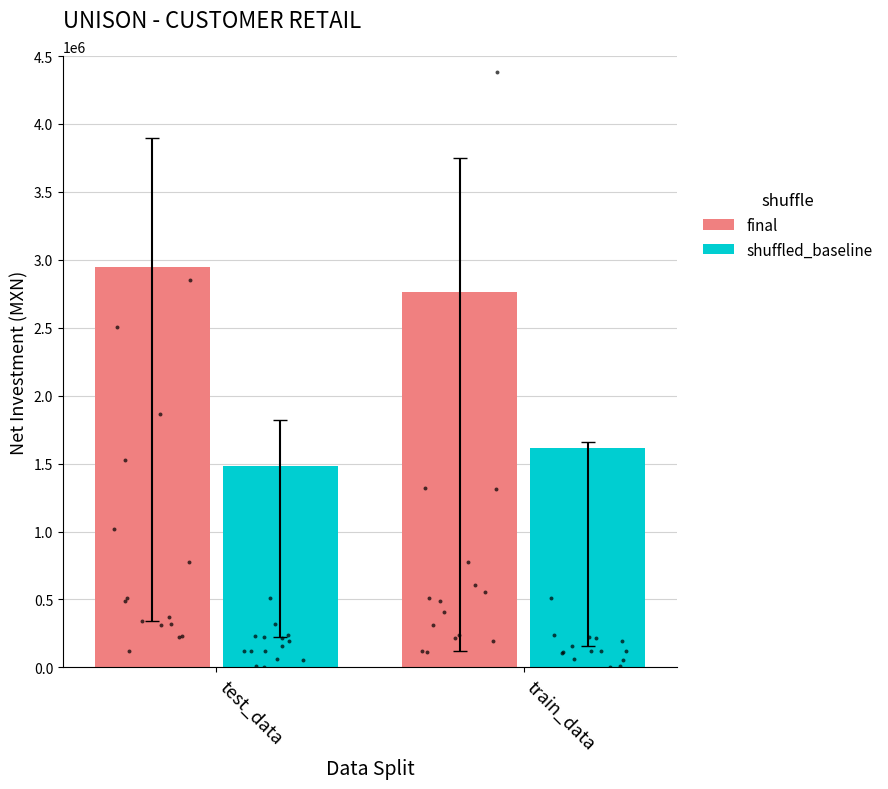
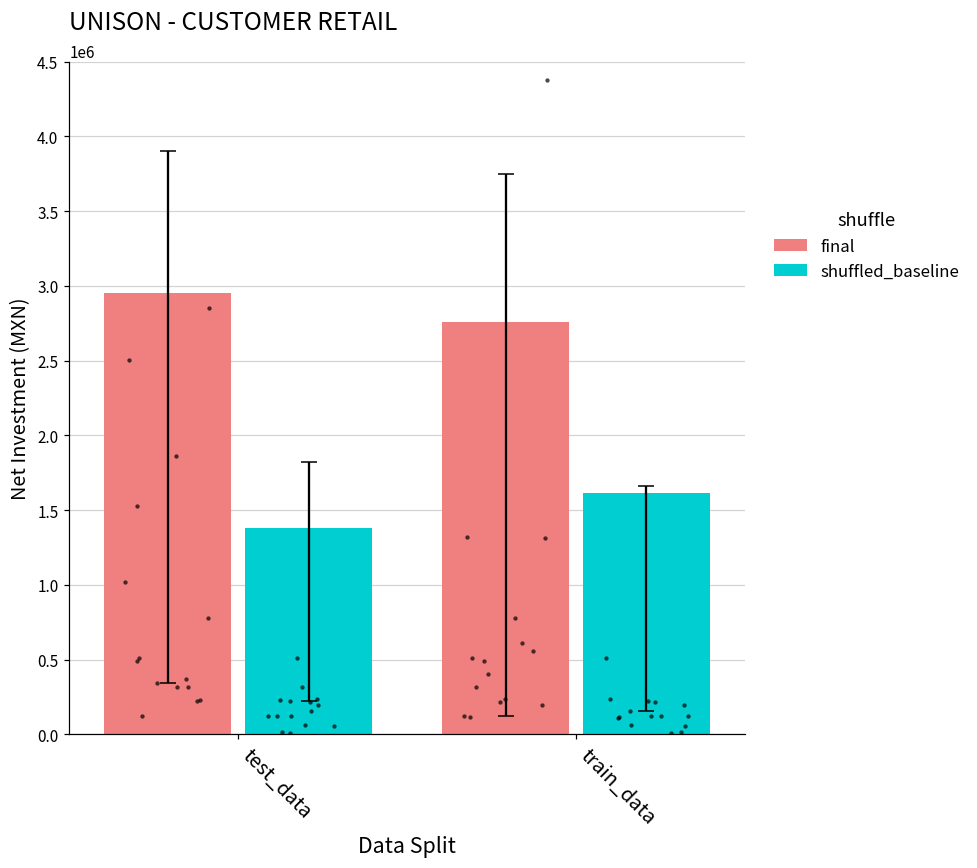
  {
    "final": {
      "test_data": 2950000,
      "train_data": 2760000
    },
    "shuffled_baseline": {
-     "test_data": 1480000,
+     "test_data": 1380000,
      "train_data": 1610000
    }
  }
